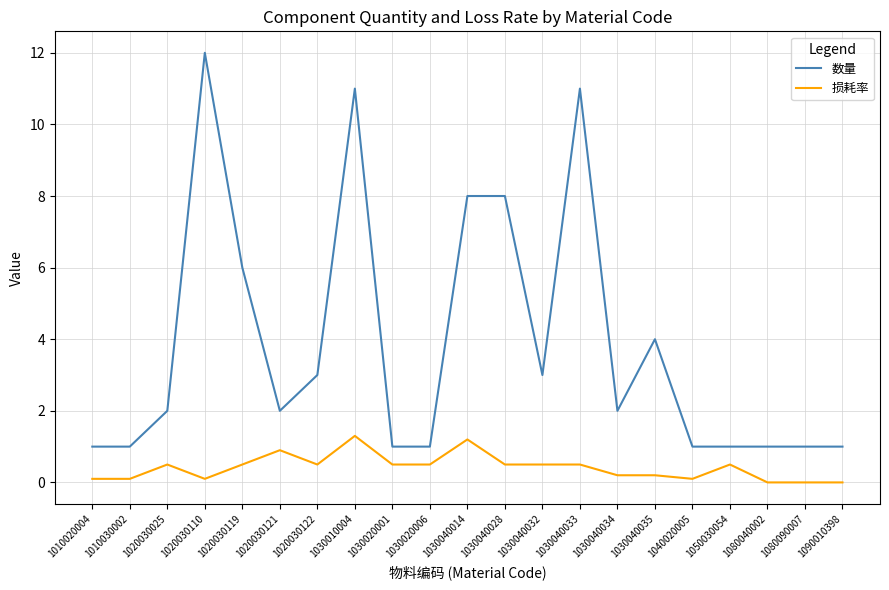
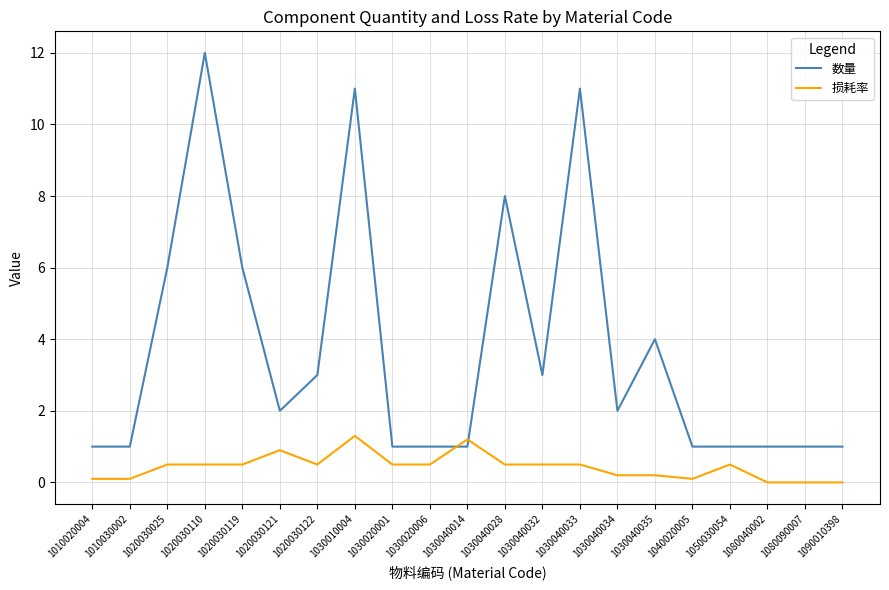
  {
    "数量": {
      "1010020004": 1,
      "1010030002": 1,
-     "1020030025": 2,
+     "1020030025": 6,
      "1020030110": 12,
      "1020030119": 6,
      "1020030121": 2,
      "1020030122": 3,
      "1030010004": 11,
      "1030020001": 1,
      "1030020006": 1,
-     "1030040014": 8,
+     "1030040014": 1,
      "1030040028": 8,
      "1030040032": 3,
      "1030040033": 11,
      "1030040034": 2,
      "1030040035": 4,
      "1040020005": 1,
      "1050030054": 1,
      "1080040002": 1,
      "1080090007": 1,
      "1090010398": 1
    },
    "损耗率": {
      "1010020004": 0.1,
      "1010030002": 0.1,
      "1020030025": 0.5,
-     "1020030110": 0.1,
+     "1020030110": 0.5,
      "1020030119": 0.5,
      "1020030121": 0.9,
      "1020030122": 0.5,
      "1030010004": 1.3,
      "1030020001": 0.5,
      "1030020006": 0.5,
      "1030040014": 1.2,
      "1030040028": 0.5,
      "1030040032": 0.5,
      "1030040033": 0.5,
      "1030040034": 0.2,
      "1030040035": 0.2,
      "1040020005": 0.1,
      "1050030054": 0.5,
      "1080040002": 0.0,
      "1080090007": 0.0,
      "1090010398": 0.0
    }
  }
